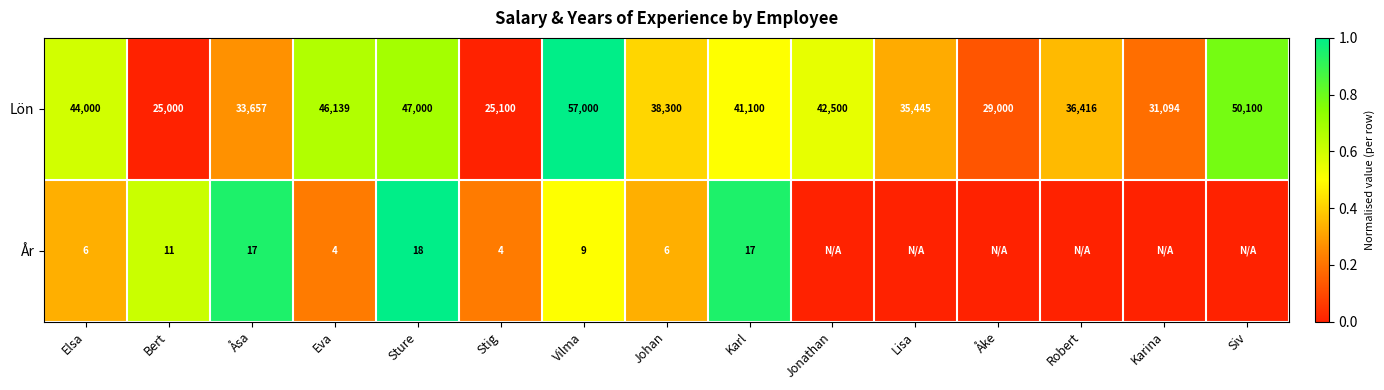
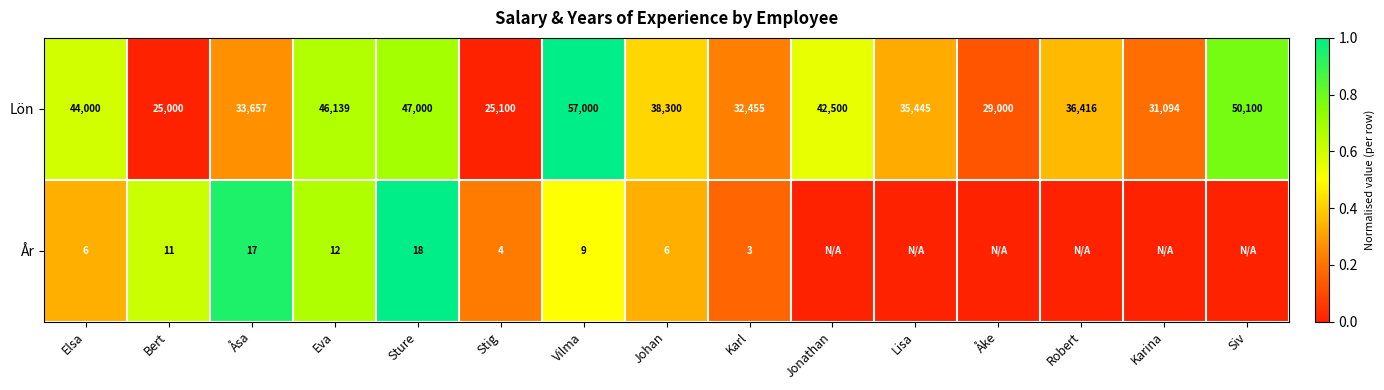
  {
    "Lön": {
      "Elsa": "44,000",
      "Bert": "25,000",
      "Åsa": "33,657",
      "Eva": "46,139",
      "Sture": "47,000",
      "Stig": "25,100",
      "Vilma": "57,000",
      "Johan": "38,300",
-     "Karl": "41,100",
+     "Karl": "32,455",
      "Jonathan": "42,500",
      "Lisa": "35,445",
      "Åke": "29,000",
      "Robert": "36,416",
      "Karina": "31,094",
      "Siv": "50,100"
    },
    "År": {
      "Elsa": "6",
      "Bert": "11",
      "Åsa": "17",
-     "Eva": "4",
+     "Eva": "12",
      "Sture": "18",
      "Stig": "4",
      "Vilma": "9",
      "Johan": "6",
-     "Karl": "17"
+     "Karl": "3"
    }
  }
